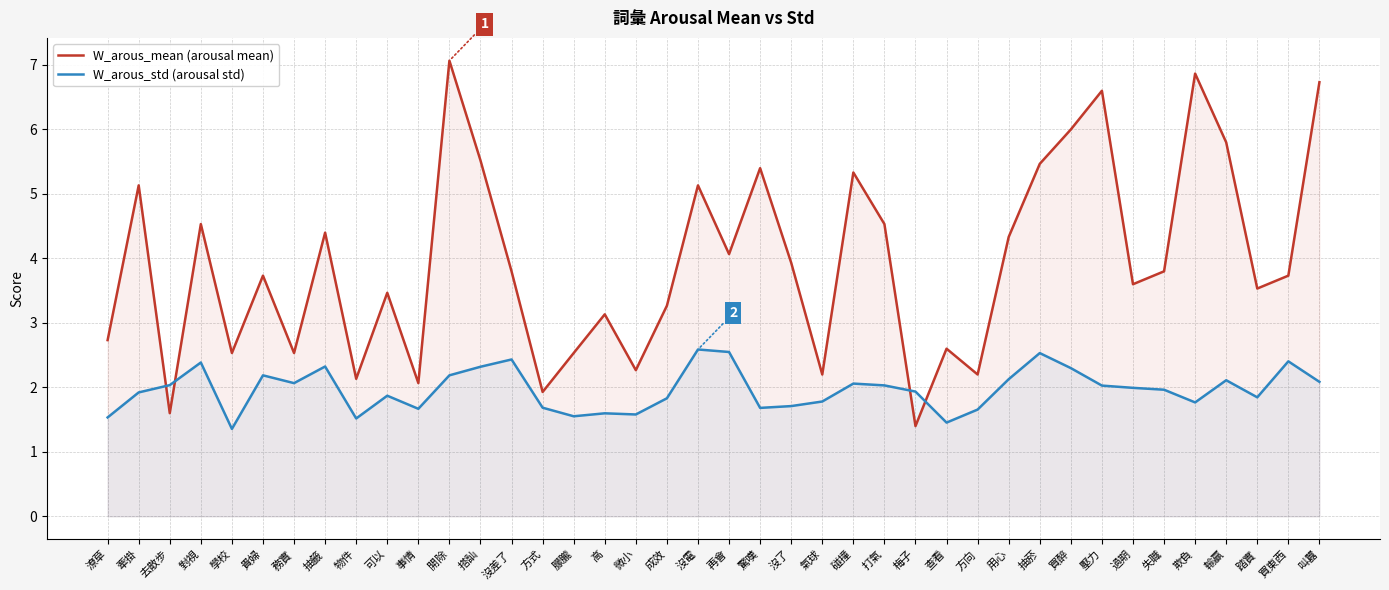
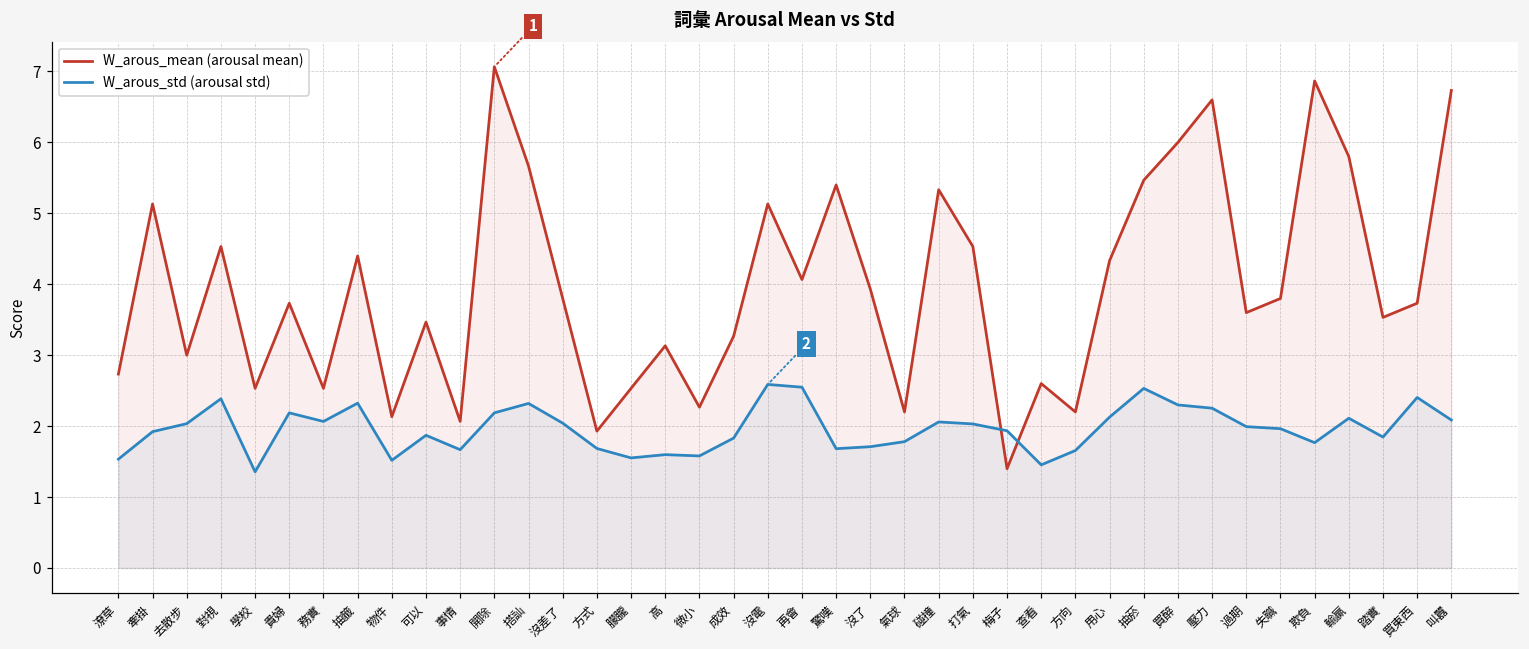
  {
    "W_arous_mean (arousal mean)": {
      "潦草": 2.7,
      "牽掛": 5.1,
-     "去散步": 1.6,
+     "去散步": 3.0,
      "對視": 4.5,
      "學校": 2.5,
      "貴婦": 3.7,
      "務實": 2.5,
      "抽籤": 4.4,
      "物件": 2.1,
      "可以": 3.5,
      "事情": 2.1,
      "開除": 7.1,
-     "搭訕": 5.5,
+     "搭訕": 5.7,
      "沒差了": 3.8,
      "方式": 1.9,
      "朦朧": 2.5,
      "高": 3.1,
      "微小": 2.3,
      "成效": 3.3,
      "沒電": 5.1,
      "再會": 4.1,
      "驚嘆": 5.4,
      "沒了": 3.9,
      "氣球": 2.2,
      "碰撞": 5.3,
      "打氣": 4.5,
      "梅子": 1.4,
      "查看": 2.6,
      "方向": 2.2,
      "用心": 4.3,
      "抽菸": 5.5,
      "買醉": 6.0,
      "壓力": 6.6,
      "過期": 3.6,
      "失職": 3.8,
      "欺負": 6.9,
      "輸贏": 5.8,
      "踏實": 3.5,
      "買東西": 3.7,
      "叫囂": 6.7
    },
    "W_arous_std (arousal std)": {
      "潦草": 1.5,
      "牽掛": 1.9,
      "去散步": 2.0,
      "對視": 2.4,
      "學校": 1.4,
      "貴婦": 2.2,
      "務實": 2.1,
      "抽籤": 2.3,
      "物件": 1.5,
      "可以": 1.9,
      "事情": 1.7,
      "開除": 2.2,
      "搭訕": 2.3,
-     "沒差了": 2.4,
+     "沒差了": 2.0,
      "方式": 1.7,
      "朦朧": 1.6,
      "高": 1.6,
      "微小": 1.6,
      "成效": 1.8,
      "沒電": 2.6,
      "再會": 2.5,
      "驚嘆": 1.7,
      "沒了": 1.7,
      "氣球": 1.8,
      "碰撞": 2.1,
      "打氣": 2.0,
      "梅子": 1.9,
      "查看": 1.5,
      "方向": 1.7,
      "用心": 2.1,
      "抽菸": 2.5,
      "買醉": 2.3,
-     "壓力": 2.0,
+     "壓力": 2.3,
      "過期": 2.0,
      "失職": 2.0,
      "欺負": 1.8,
      "輸贏": 2.1,
      "踏實": 1.8,
      "買東西": 2.4,
      "叫囂": 2.1
    }
  }
